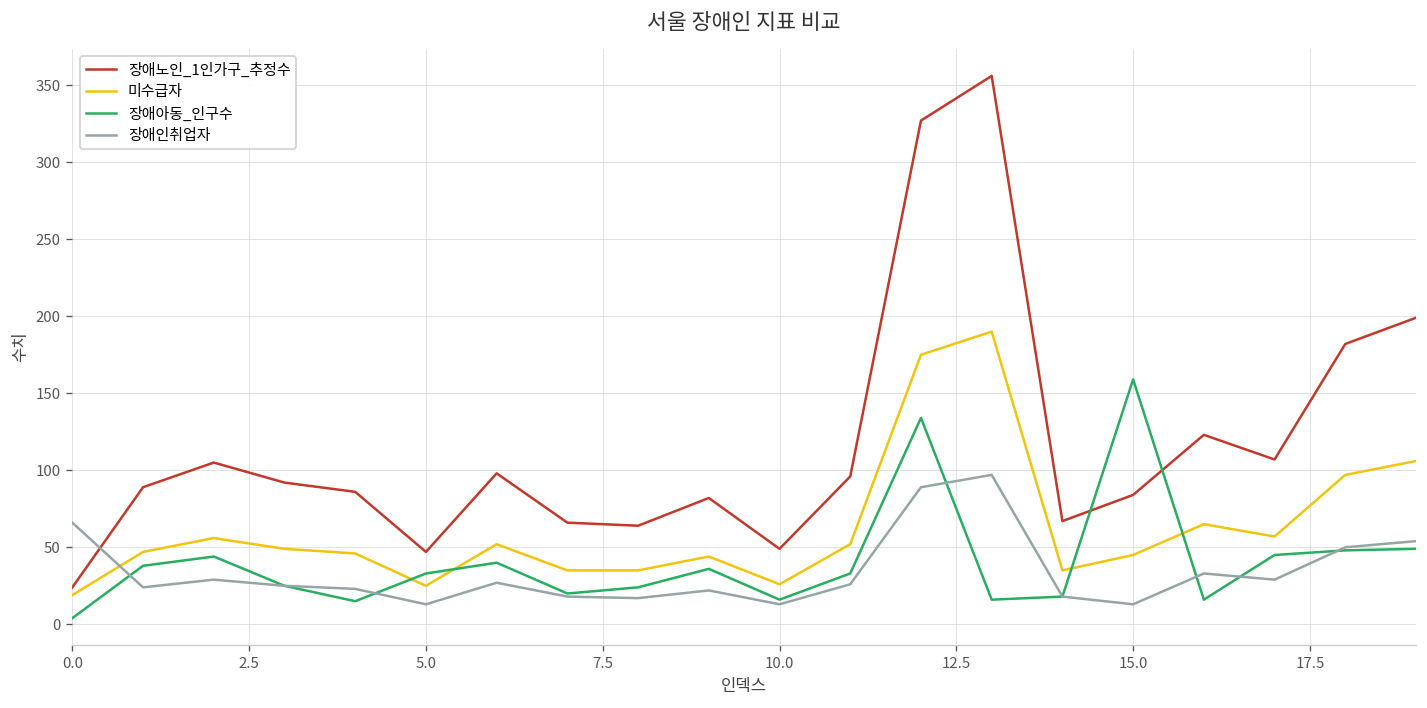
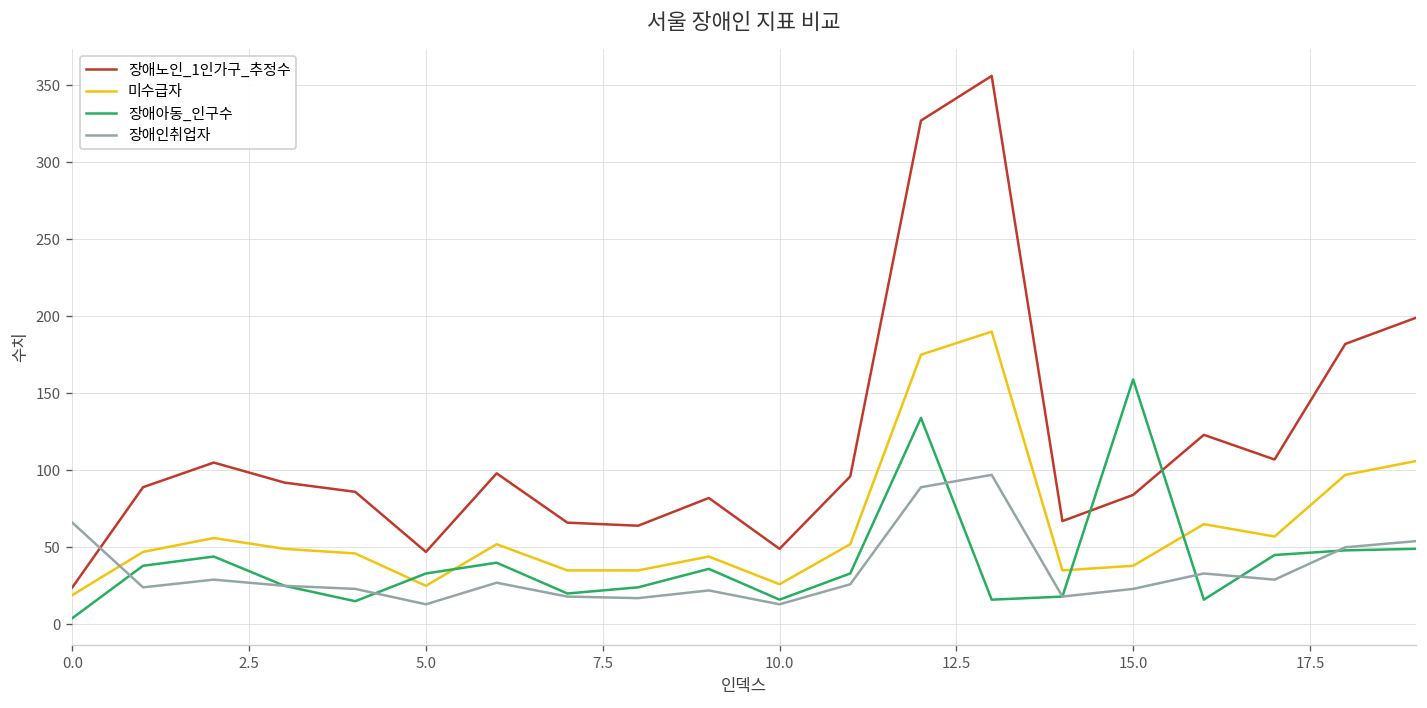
  {
    "장애노인_1인가구_추정수": {
      "0.0": 24,
      "5.0": 47,
      "10.0": 49,
      "15.0": 84
    },
    "미수급자": {
      "0.0": 19,
      "5.0": 25,
      "10.0": 26,
-     "15.0": 45
+     "15.0": 38
    },
    "장애아동_인구수": {
      "0.0": 4,
      "5.0": 33,
      "10.0": 16,
      "15.0": 159
    },
    "장애인취업자": {
      "0.0": 66,
      "5.0": 13,
      "10.0": 13,
-     "15.0": 13
+     "15.0": 23
    }
  }
